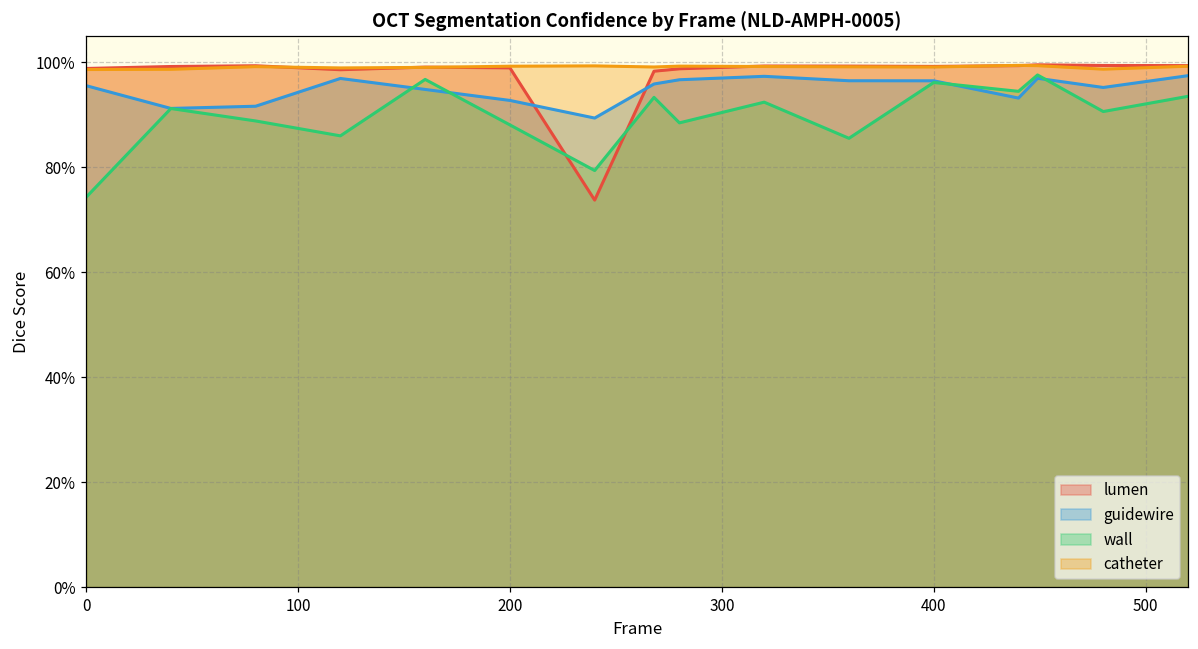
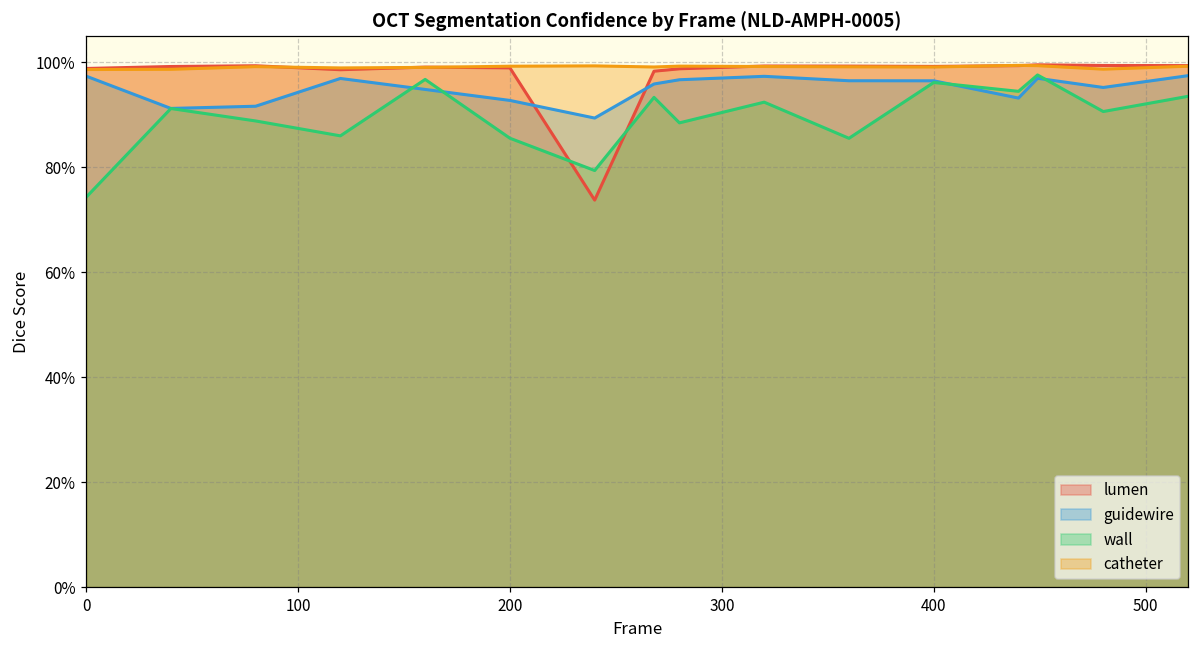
  {
    "guidewire": {
-     "0": "96%",
+     "0": "97%",
      "200": "93%"
    },
    "wall": {
      "0": "74%",
-     "200": "88%"
+     "200": "86%"
    }
  }
